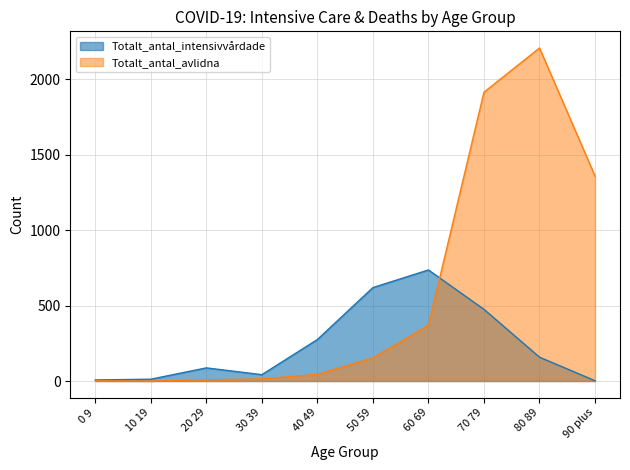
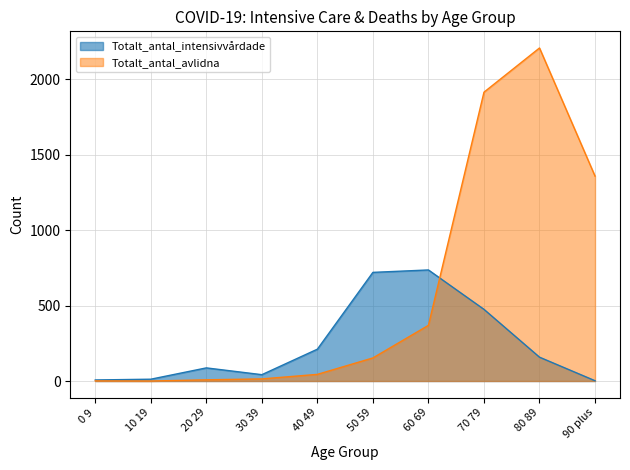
  {
    "Totalt_antal_intensivvårdade": {
      "20 29": 90,
      "30 39": 40,
-     "40 49": 280,
-     "50 59": 620,
+     "40 49": 210,
+     "50 59": 720,
      "60 69": 740,
      "70 79": 480,
      "80 89": 160,
      "90 plus": 0
    },
    "Totalt_antal_avlidna": {
      "20 29": 10,
      "30 39": 10,
      "40 49": 40,
      "50 59": 150,
      "60 69": 370,
      "70 79": 1910,
      "80 89": 2210,
      "90 plus": 1360
    }
  }
